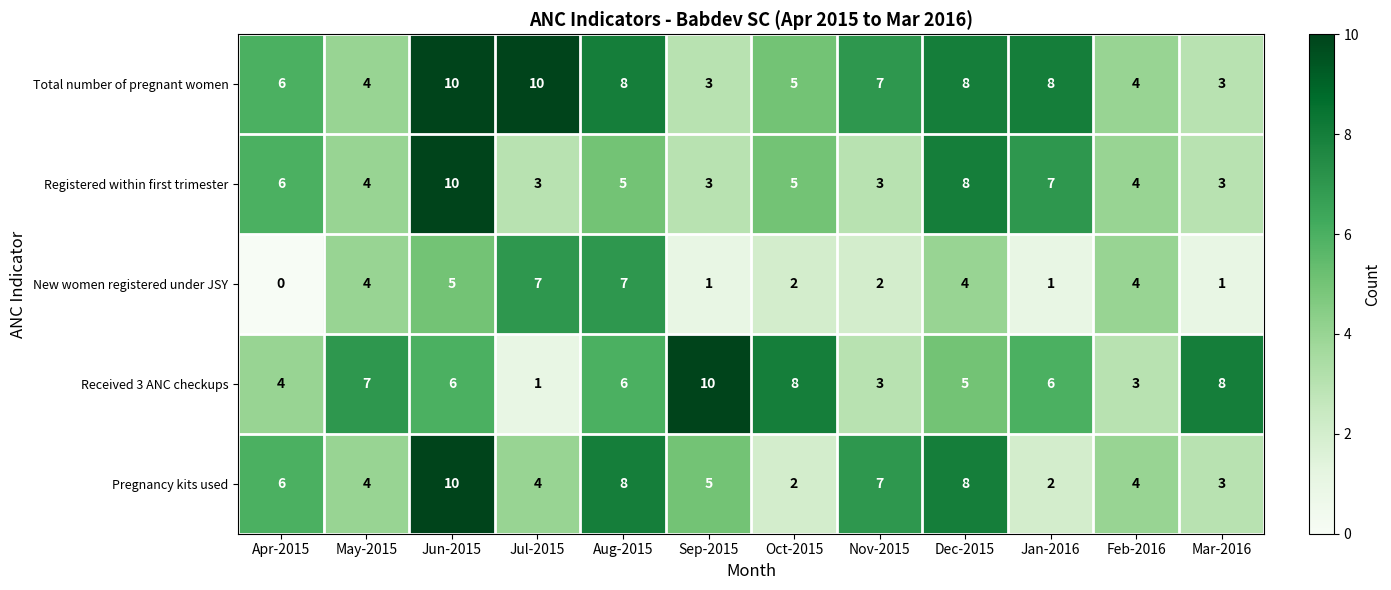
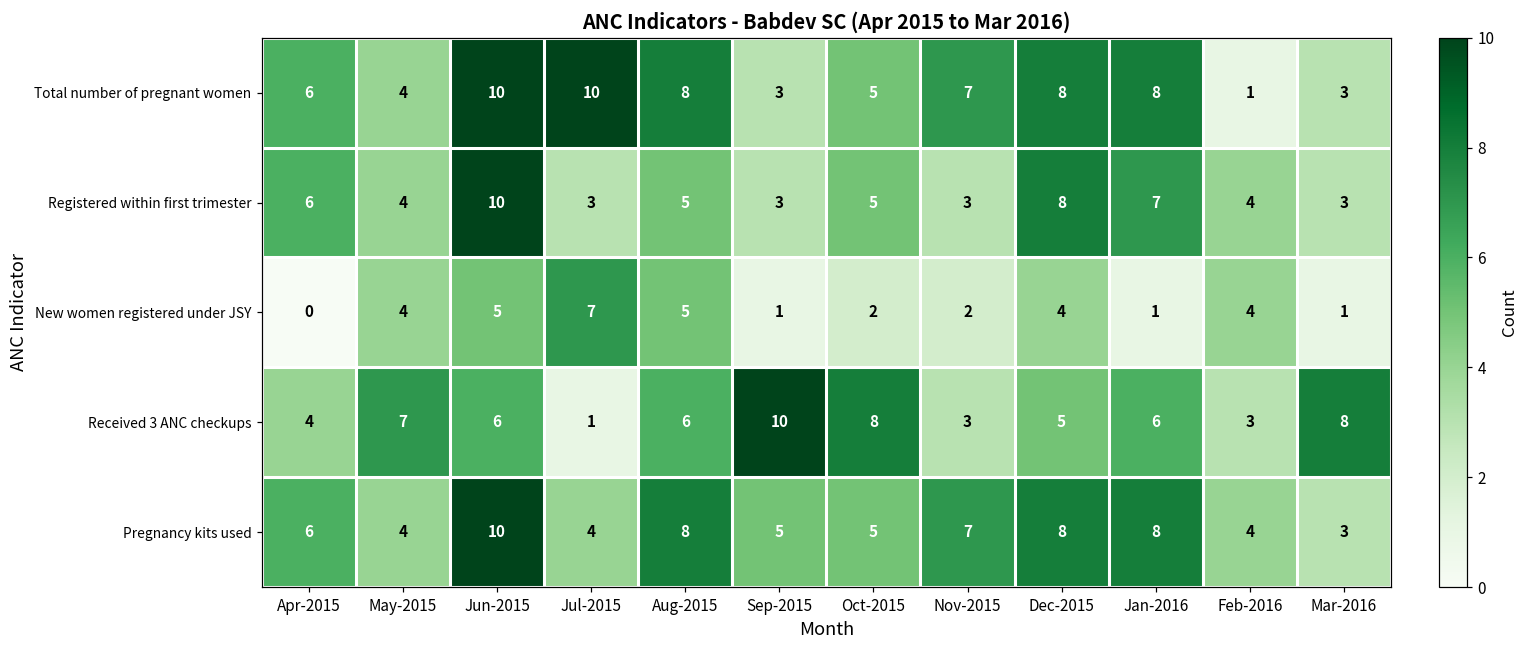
  {
    "Total number of pregnant women": {
      "Apr-2015": 6,
      "May-2015": 4,
      "Jun-2015": 10,
      "Jul-2015": 10,
      "Aug-2015": 8,
      "Sep-2015": 3,
      "Oct-2015": 5,
      "Nov-2015": 7,
      "Dec-2015": 8,
      "Jan-2016": 8,
-     "Feb-2016": 4,
+     "Feb-2016": 1,
      "Mar-2016": 3
    },
    "Registered within first trimester": {
      "Apr-2015": 6,
      "May-2015": 4,
      "Jun-2015": 10,
      "Jul-2015": 3,
      "Aug-2015": 5,
      "Sep-2015": 3,
      "Oct-2015": 5,
      "Nov-2015": 3,
      "Dec-2015": 8,
      "Jan-2016": 7,
      "Feb-2016": 4,
      "Mar-2016": 3
    },
    "New women registered under JSY": {
      "Apr-2015": 0,
      "May-2015": 4,
      "Jun-2015": 5,
      "Jul-2015": 7,
-     "Aug-2015": 7,
+     "Aug-2015": 5,
      "Sep-2015": 1,
      "Oct-2015": 2,
      "Nov-2015": 2,
      "Dec-2015": 4,
      "Jan-2016": 1,
      "Feb-2016": 4,
      "Mar-2016": 1
    },
    "Received 3 ANC checkups": {
      "Apr-2015": 4,
      "May-2015": 7,
      "Jun-2015": 6,
      "Jul-2015": 1,
      "Aug-2015": 6,
      "Sep-2015": 10,
      "Oct-2015": 8,
      "Nov-2015": 3,
      "Dec-2015": 5,
      "Jan-2016": 6,
      "Feb-2016": 3,
      "Mar-2016": 8
    },
    "Pregnancy kits used": {
      "Apr-2015": 6,
      "May-2015": 4,
      "Jun-2015": 10,
      "Jul-2015": 4,
      "Aug-2015": 8,
      "Sep-2015": 5,
-     "Oct-2015": 2,
+     "Oct-2015": 5,
      "Nov-2015": 7,
      "Dec-2015": 8,
-     "Jan-2016": 2,
+     "Jan-2016": 8,
      "Feb-2016": 4,
      "Mar-2016": 3
    }
  }
